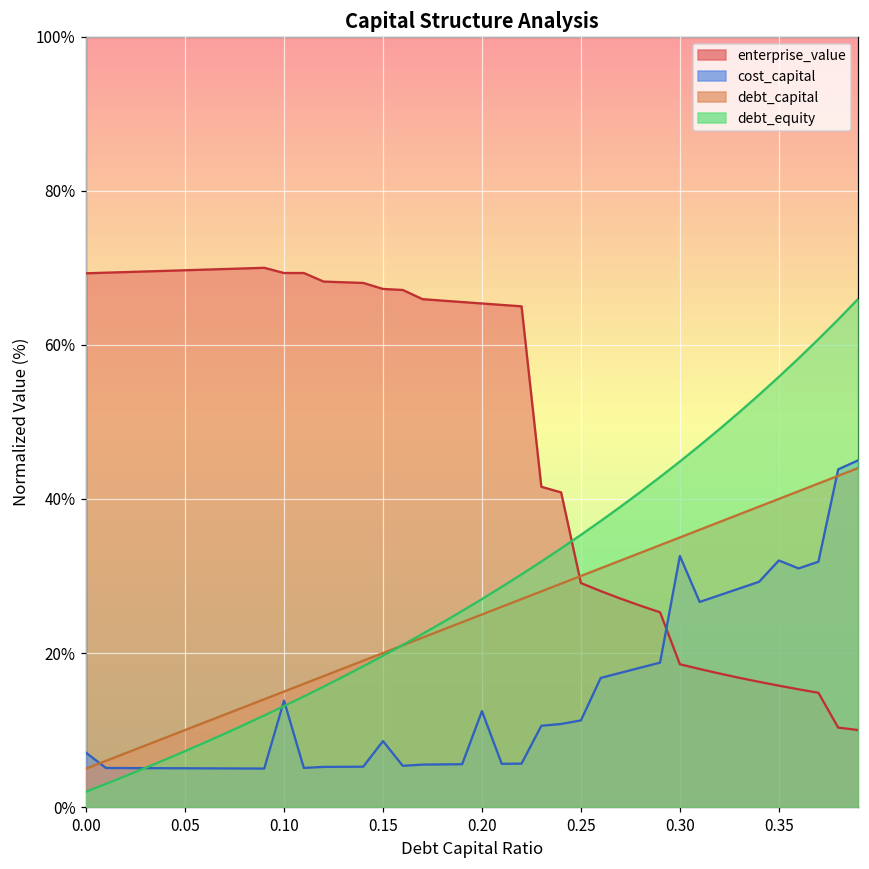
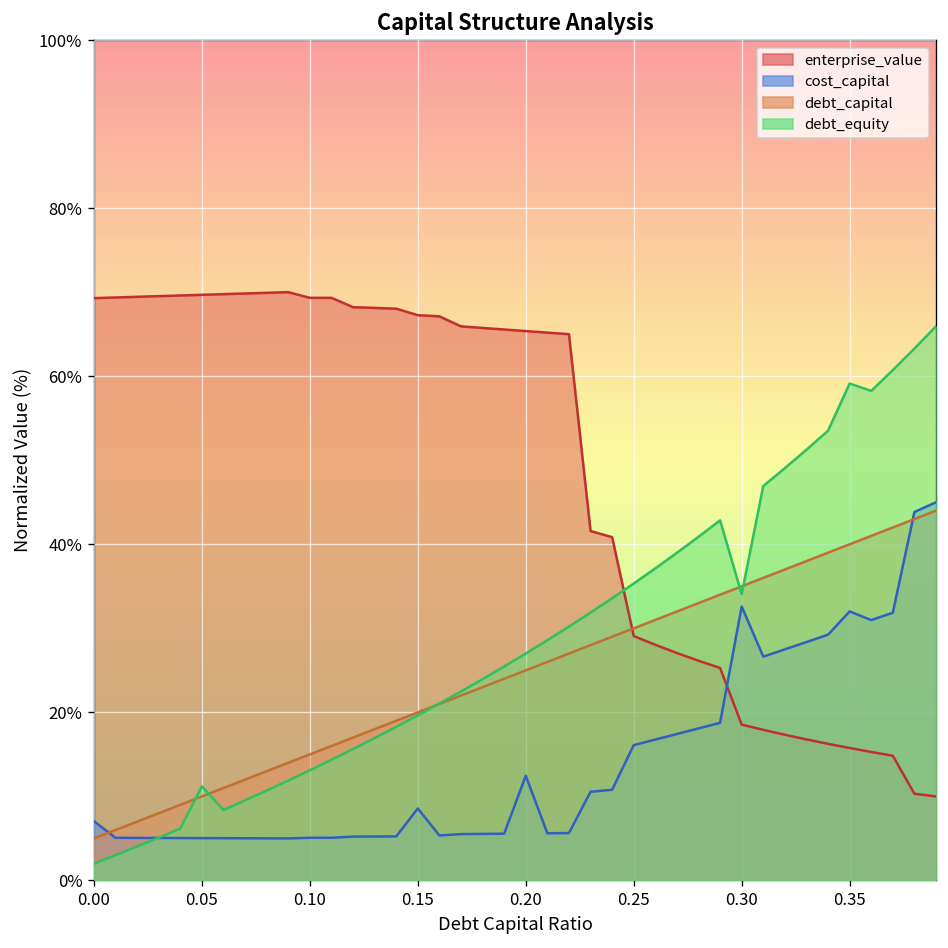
  {
    "cost_capital": {
      "0.00": "7%",
      "0.05": "5%",
-     "0.10": "14%",
+     "0.10": "5%",
      "0.15": "9%",
      "0.20": "12%",
-     "0.25": "11%",
+     "0.25": "16%",
      "0.30": "33%",
      "0.35": "32%"
    },
    "debt_equity": {
      "0.00": "2%",
-     "0.05": "7%",
+     "0.05": "11%",
      "0.10": "13%",
      "0.20": "27%",
      "0.25": "35%",
-     "0.30": "45%",
-     "0.35": "56%"
+     "0.30": "34%",
+     "0.35": "59%"
    }
  }
